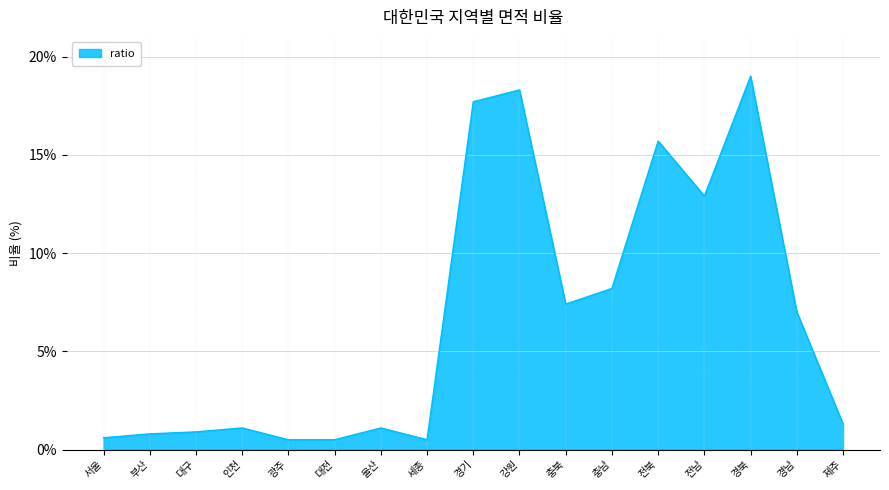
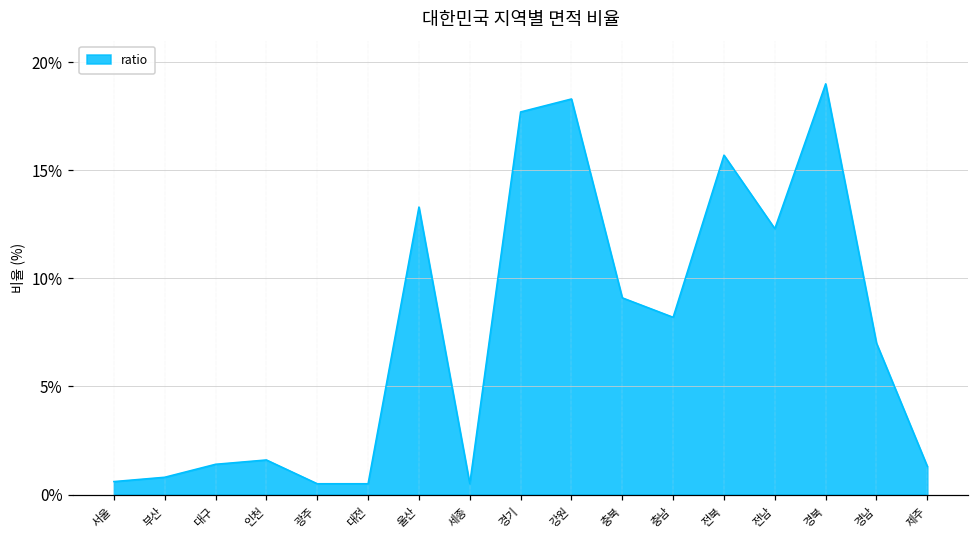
  {
    "서울": "0.6%",
    "부산": "0.8%",
-   "대구": "0.9%",
-   "인천": "1.1%",
+   "대구": "1.4%",
+   "인천": "1.6%",
    "광주": "0.5%",
    "대전": "0.5%",
-   "울산": "1.1%",
+   "울산": "13.3%",
    "세종": "0.5%",
    "경기": "17.7%",
    "강원": "18.3%",
-   "충북": "7.4%",
+   "충북": "9.1%",
    "충남": "8.2%",
    "전북": "15.7%",
-   "전남": "12.9%",
+   "전남": "12.3%",
    "경북": "19.0%",
    "경남": "7.0%",
    "제주": "1.3%"
  }
